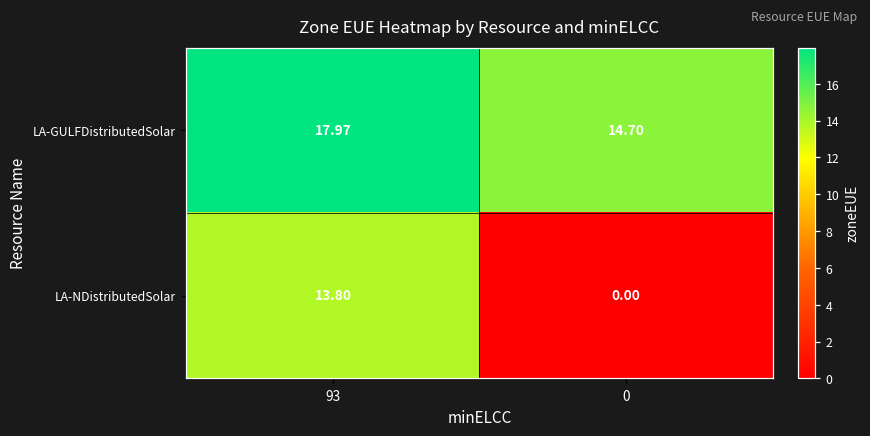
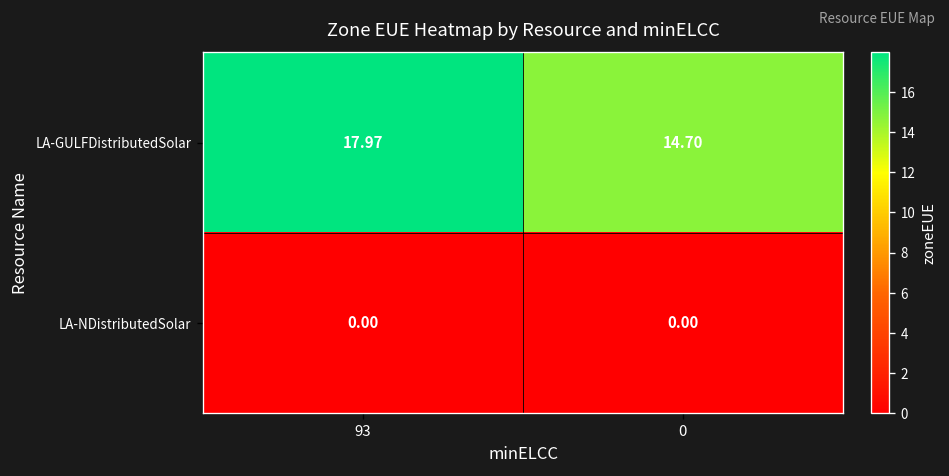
  {
    "LA-GULFDistributedSolar": {
      "93": 17.97,
      "0": 14.70
    },
    "LA-NDistributedSolar": {
-     "93": 13.80,
+     "93": 0.00,
      "0": 0.00
    }
  }
